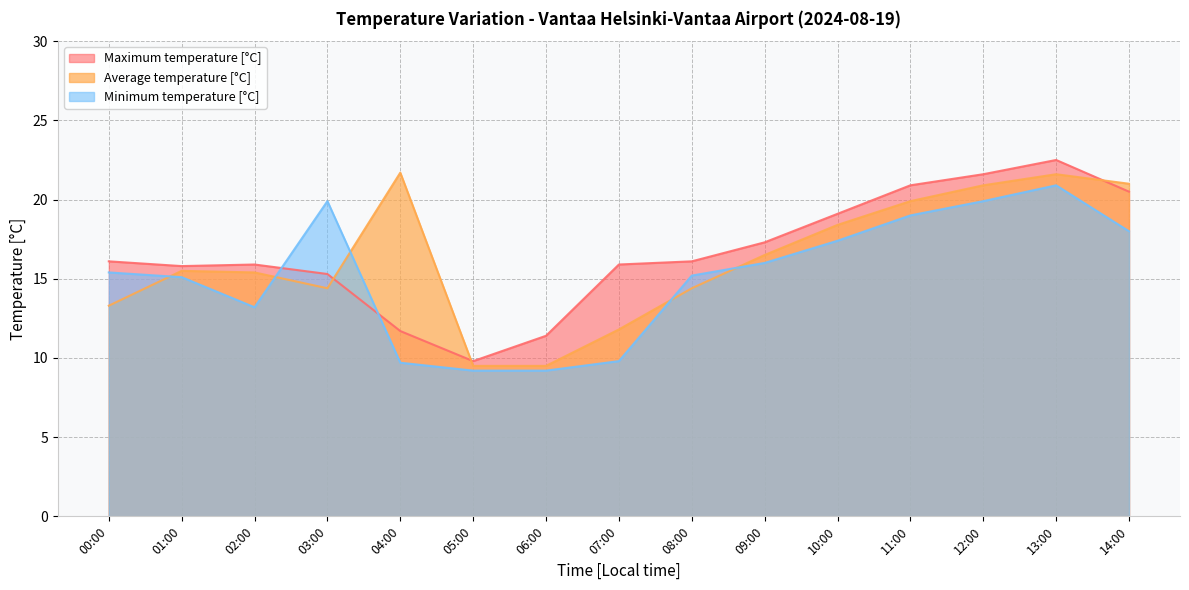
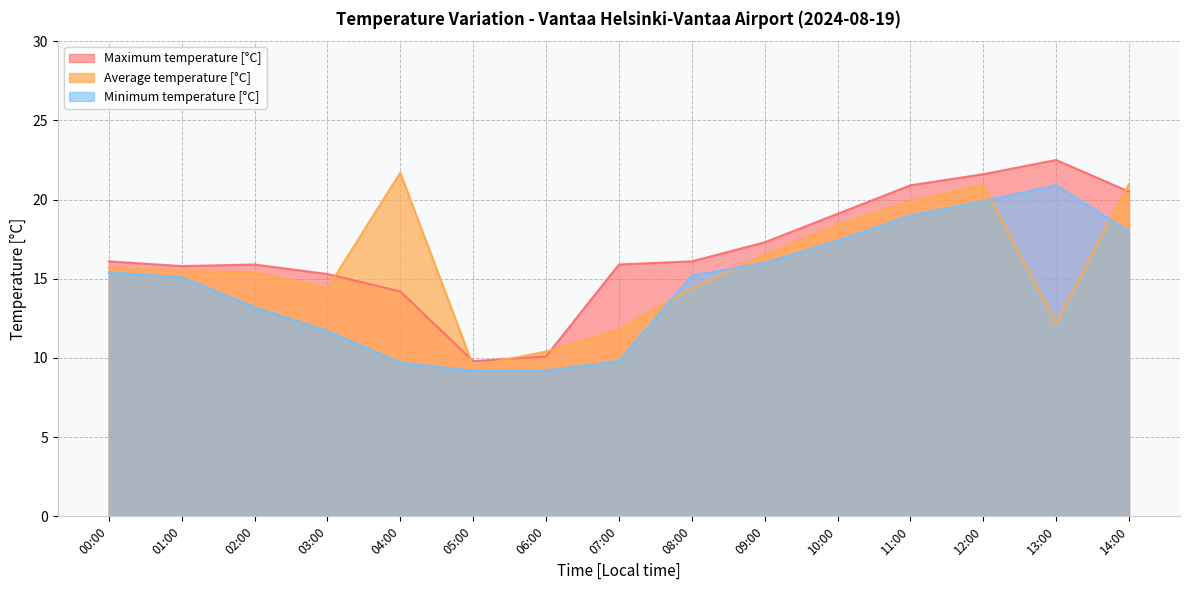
  {
    "Maximum temperature [°C]": {
      "00:00": 16.1,
      "01:00": 15.8,
      "02:00": 15.9,
      "03:00": 15.3,
-     "04:00": 11.7,
+     "04:00": 14.2,
      "05:00": 9.8,
-     "06:00": 11.4,
+     "06:00": 10.1,
      "07:00": 15.9,
      "08:00": 16.1,
      "09:00": 17.3,
      "10:00": 19.1,
      "11:00": 20.9,
      "12:00": 21.6,
      "13:00": 22.5,
      "14:00": 20.5
    },
    "Average temperature [°C]": {
-     "00:00": 13.3,
+     "00:00": 15.7,
      "01:00": 15.5,
      "02:00": 15.4,
      "03:00": 14.4,
      "04:00": 21.7,
      "05:00": 9.5,
-     "06:00": 9.5,
+     "06:00": 10.4,
      "07:00": 11.8,
      "08:00": 14.4,
      "09:00": 16.5,
      "10:00": 18.4,
      "11:00": 19.9,
      "12:00": 20.9,
-     "13:00": 21.6,
+     "13:00": 12.2,
      "14:00": 21.0
    },
    "Minimum temperature [°C]": {
      "00:00": 15.4,
      "01:00": 15.1,
      "02:00": 13.2,
-     "03:00": 19.9,
+     "03:00": 11.7,
      "04:00": 9.7,
      "05:00": 9.2,
      "06:00": 9.2,
      "07:00": 9.8,
      "08:00": 15.2,
      "09:00": 16.0,
      "10:00": 17.4,
      "11:00": 19.0,
      "12:00": 19.9,
      "13:00": 20.9,
      "14:00": 18.0
    }
  }
